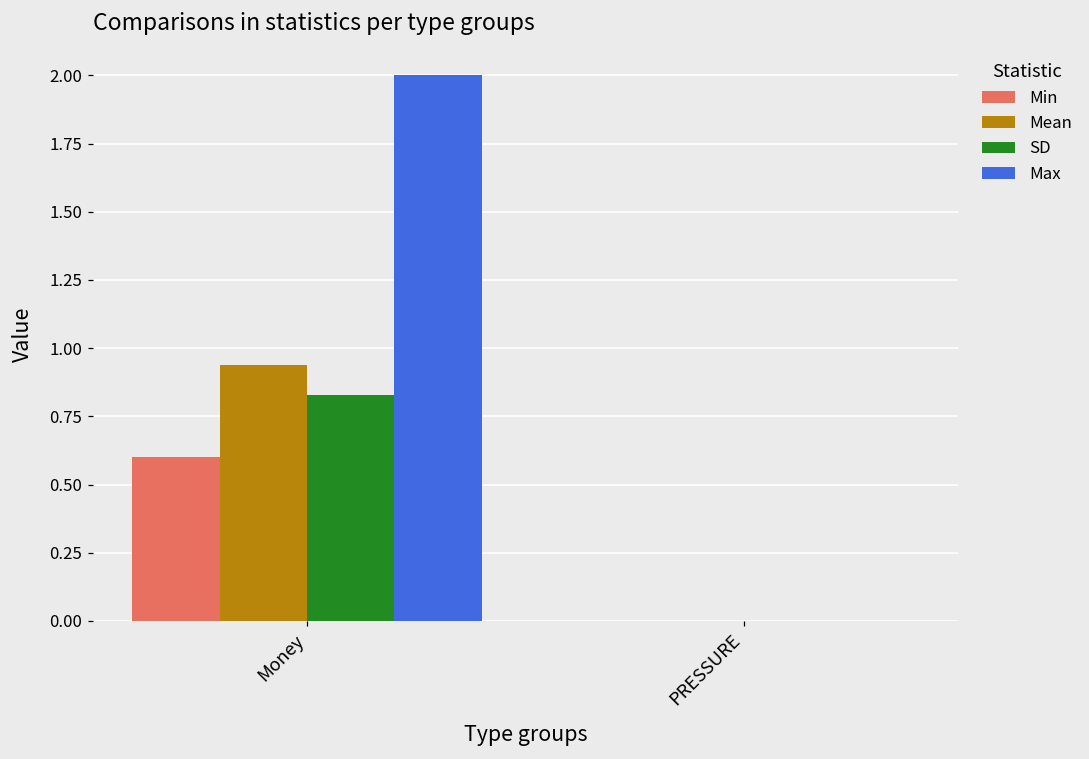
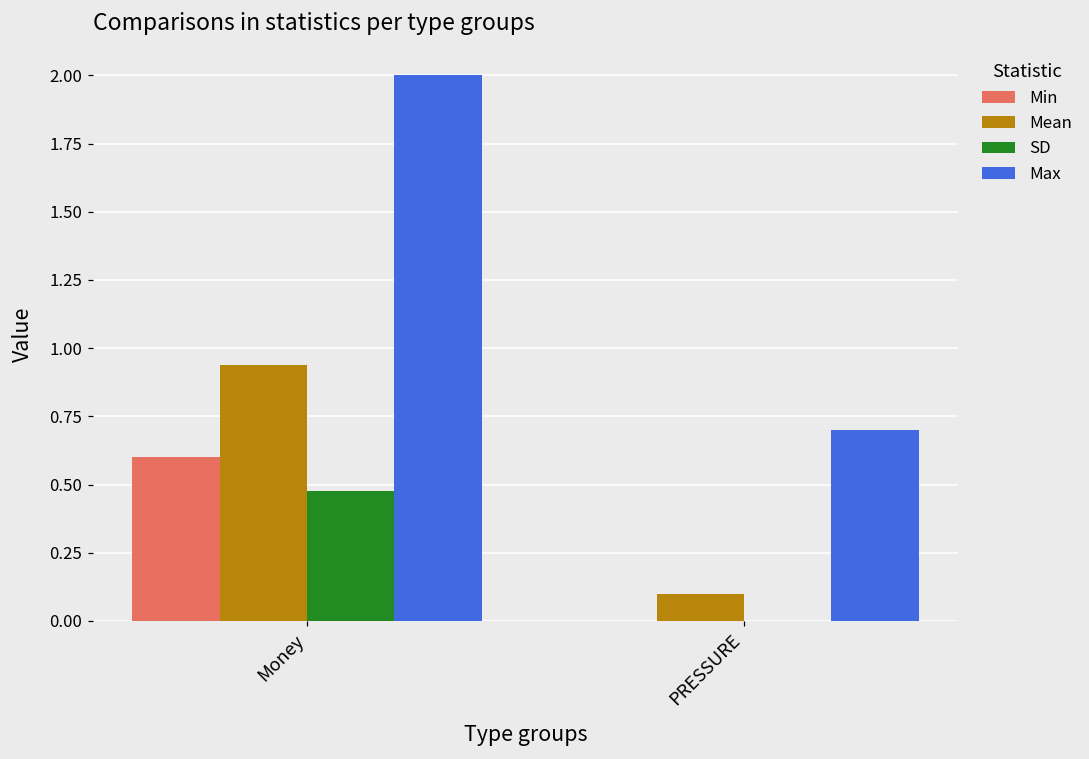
  {
    "Min": {
      "Money": 0.60,
      "PRESSURE": 0.00
    },
    "Mean": {
      "Money": 0.94,
-     "PRESSURE": 0.0
+     "PRESSURE": 0.1
    },
    "SD": {
-     "Money": 0.83,
+     "Money": 0.47,
      "PRESSURE": 0.00
    },
    "Max": {
      "Money": 2.0,
-     "PRESSURE": 0.0
+     "PRESSURE": 0.7
    }
  }
